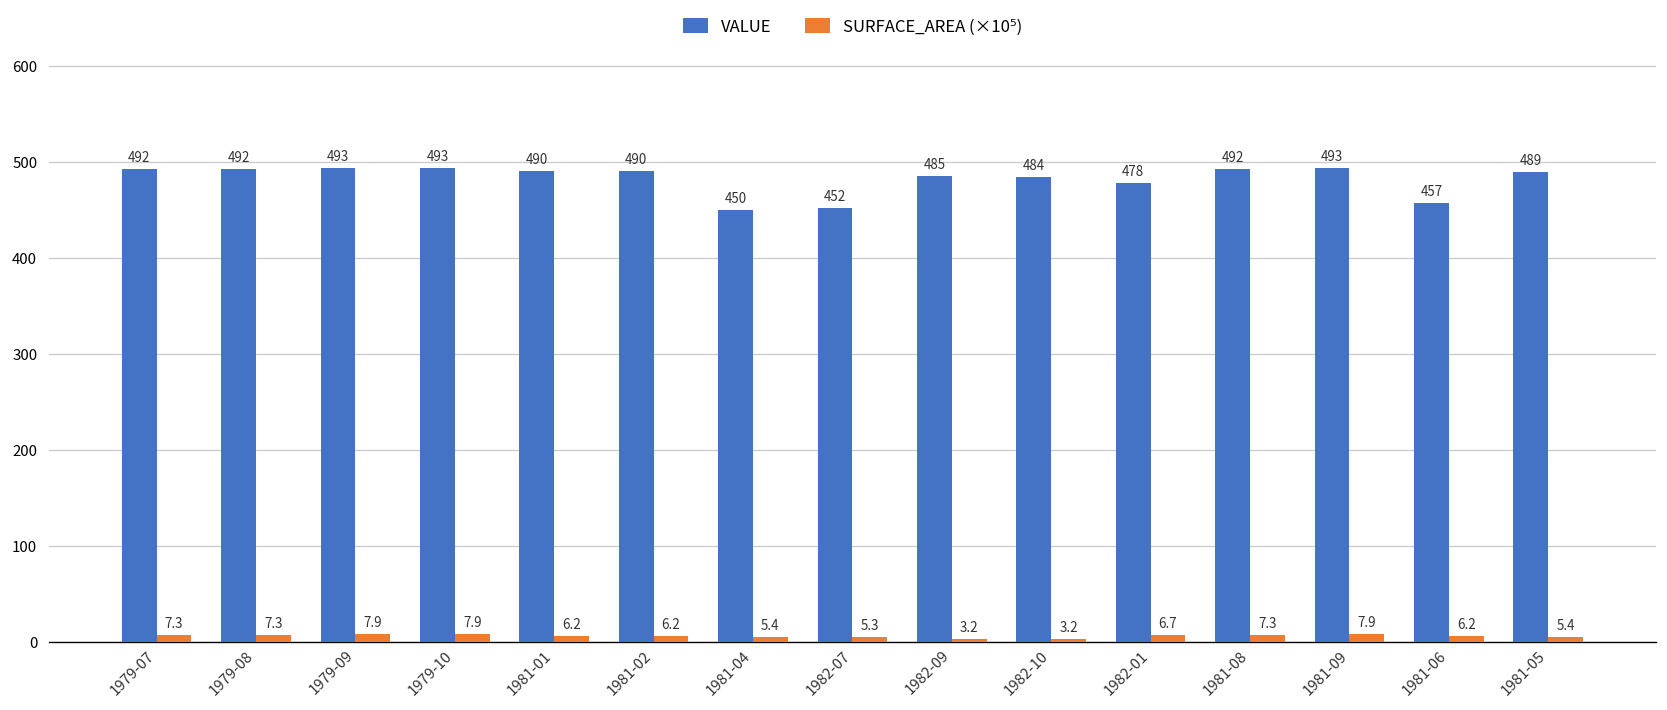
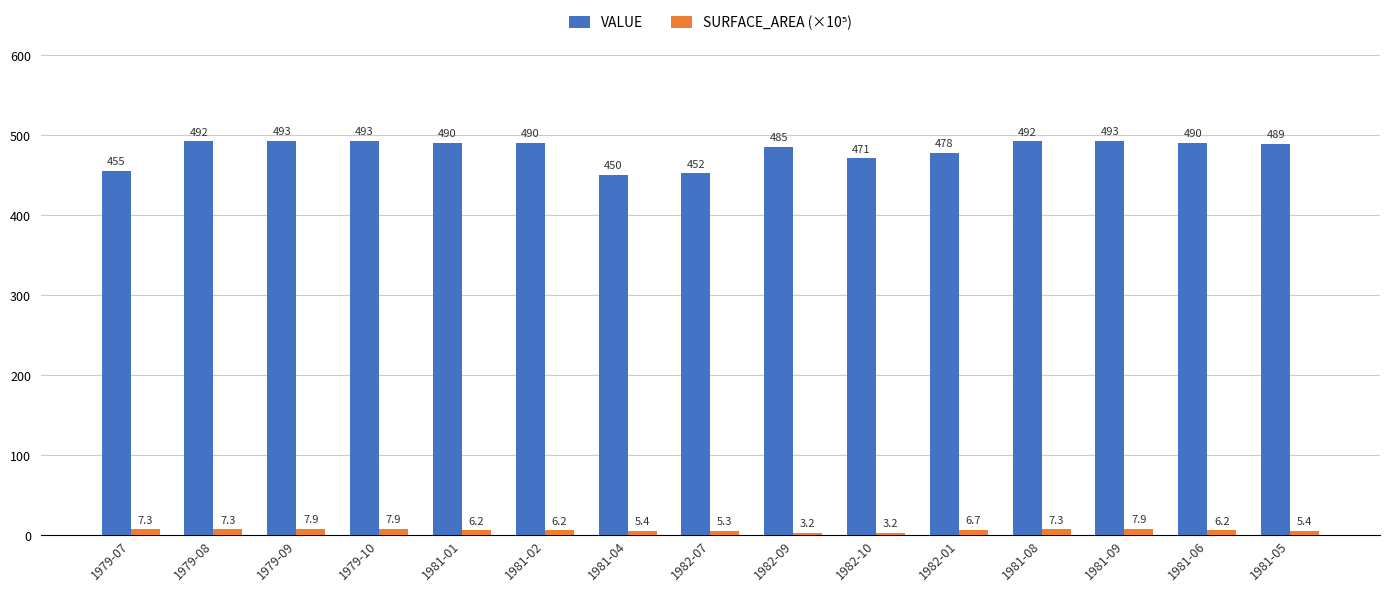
  {
    "VALUE": {
-     "1979-07": 492,
+     "1979-07": 455,
      "1979-08": 492,
      "1979-09": 493,
      "1979-10": 493,
      "1981-01": 490,
      "1981-02": 490,
      "1981-04": 450,
      "1982-07": 452,
      "1982-09": 485,
-     "1982-10": 484,
+     "1982-10": 471,
      "1982-01": 478,
      "1981-08": 492,
      "1981-09": 493,
-     "1981-06": 457,
+     "1981-06": 490,
      "1981-05": 489
    },
    "SURFACE_AREA (×10⁵)": {
      "1979-07": 7.3,
      "1979-08": 7.3,
      "1979-09": 7.9,
      "1979-10": 7.9,
      "1981-01": 6.2,
      "1981-02": 6.2,
      "1981-04": 5.4,
      "1982-07": 5.3,
      "1982-09": 3.2,
      "1982-10": 3.2,
      "1982-01": 6.7,
      "1981-08": 7.3,
      "1981-09": 7.9,
      "1981-06": 6.2,
      "1981-05": 5.4
    }
  }
